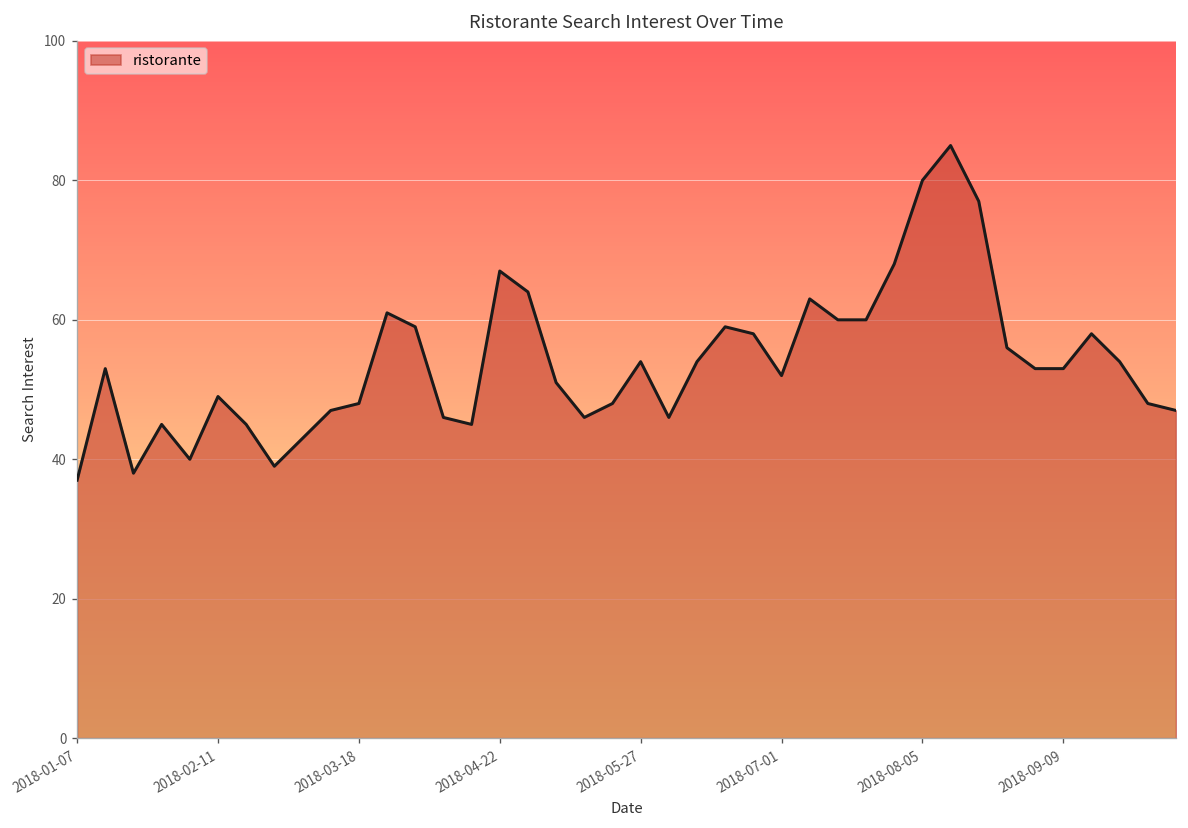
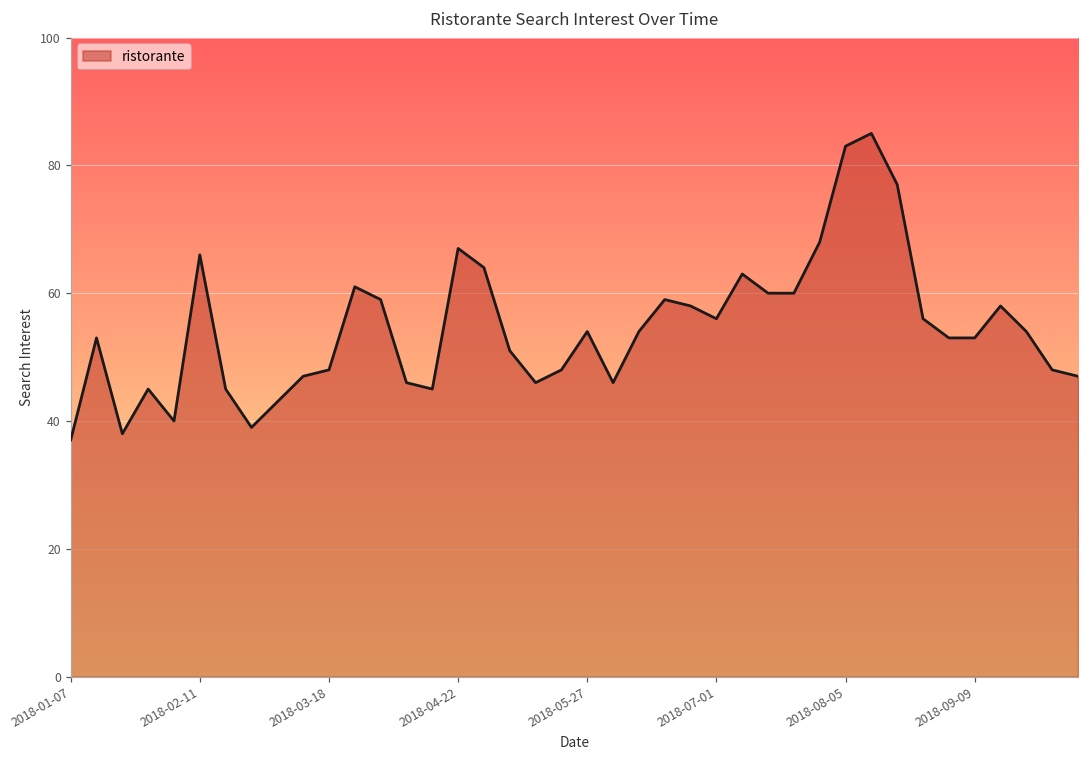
  {
    "2018-01-07": 37,
-   "2018-02-11": 49,
+   "2018-02-11": 66,
    "2018-03-18": 48,
    "2018-04-22": 67,
    "2018-05-27": 54,
-   "2018-07-01": 52,
-   "2018-08-05": 80,
+   "2018-07-01": 56,
+   "2018-08-05": 83,
    "2018-09-09": 53
  }
